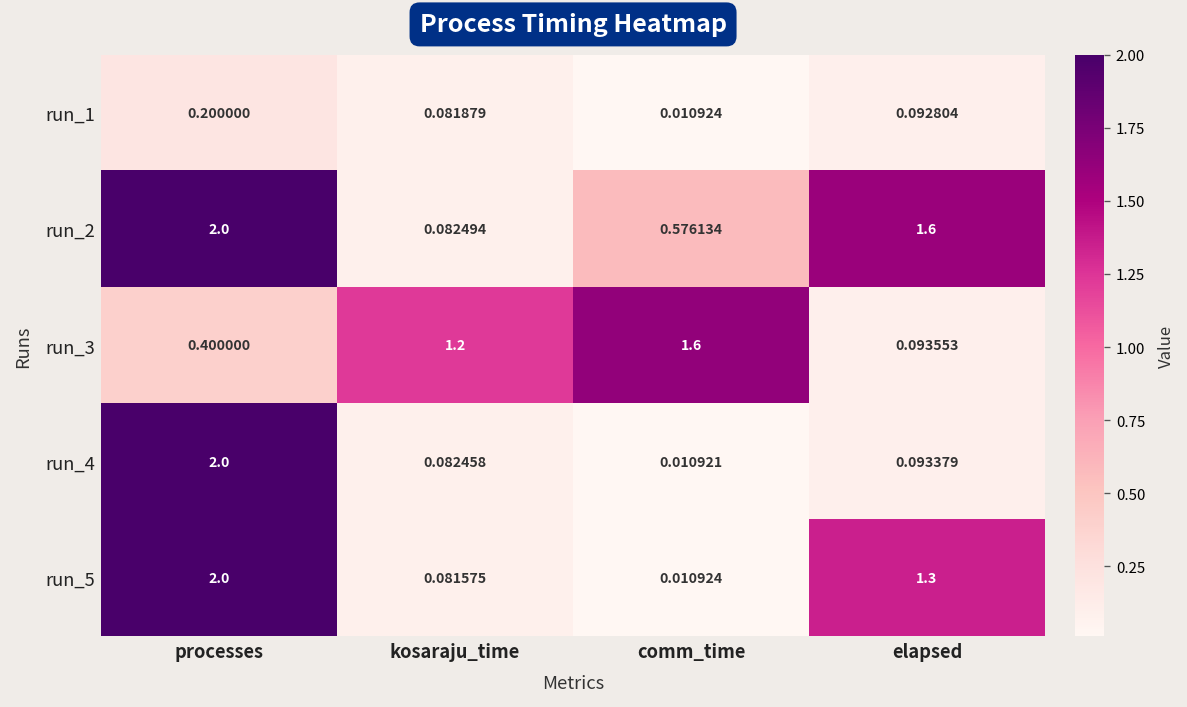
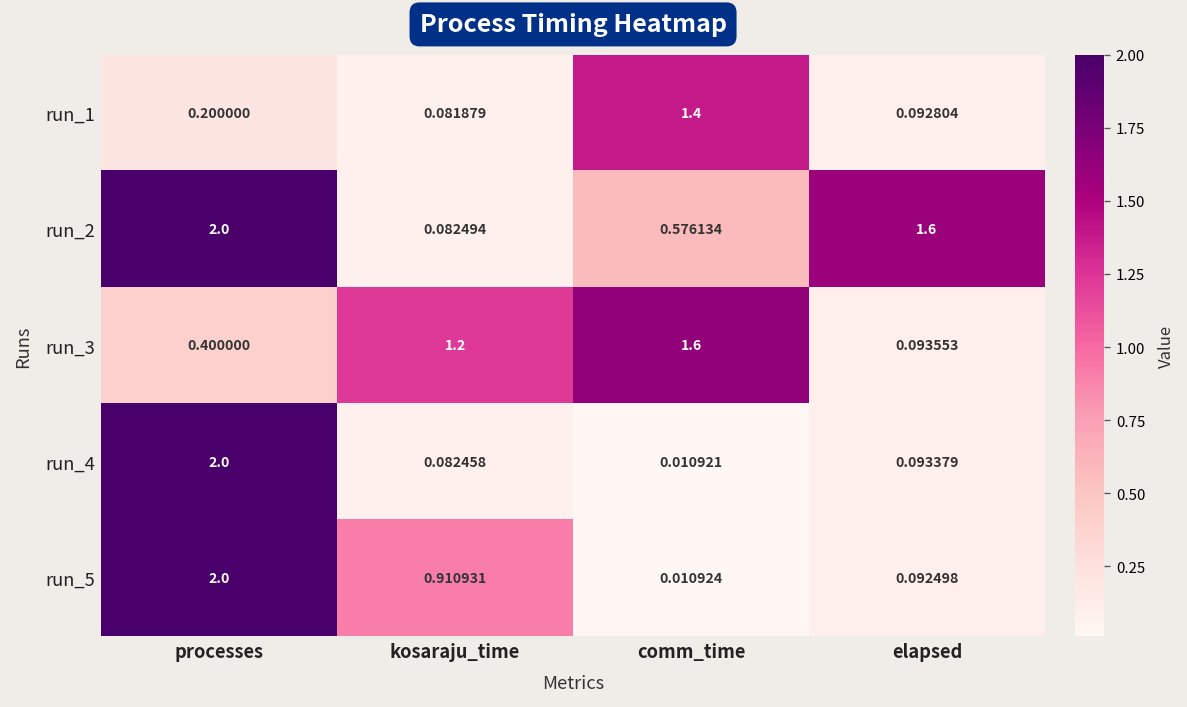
  {
    "run_1": {
      "processes": 0.200000,
      "kosaraju_time": 0.081879,
-     "comm_time": 0.010924,
+     "comm_time": 1.4,
      "elapsed": 0.092804
    },
    "run_2": {
      "processes": 2.0,
      "kosaraju_time": 0.082494,
      "comm_time": 0.576134,
      "elapsed": 1.6
    },
    "run_3": {
      "processes": 0.400000,
      "kosaraju_time": 1.2,
      "comm_time": 1.6,
      "elapsed": 0.093553
    },
    "run_4": {
      "processes": 2.0,
      "kosaraju_time": 0.082458,
      "comm_time": 0.010921,
      "elapsed": 0.093379
    },
    "run_5": {
      "processes": 2.0,
-     "kosaraju_time": 0.081575,
+     "kosaraju_time": 0.910931,
      "comm_time": 0.010924,
-     "elapsed": 1.3
+     "elapsed": 0.092498
    }
  }
